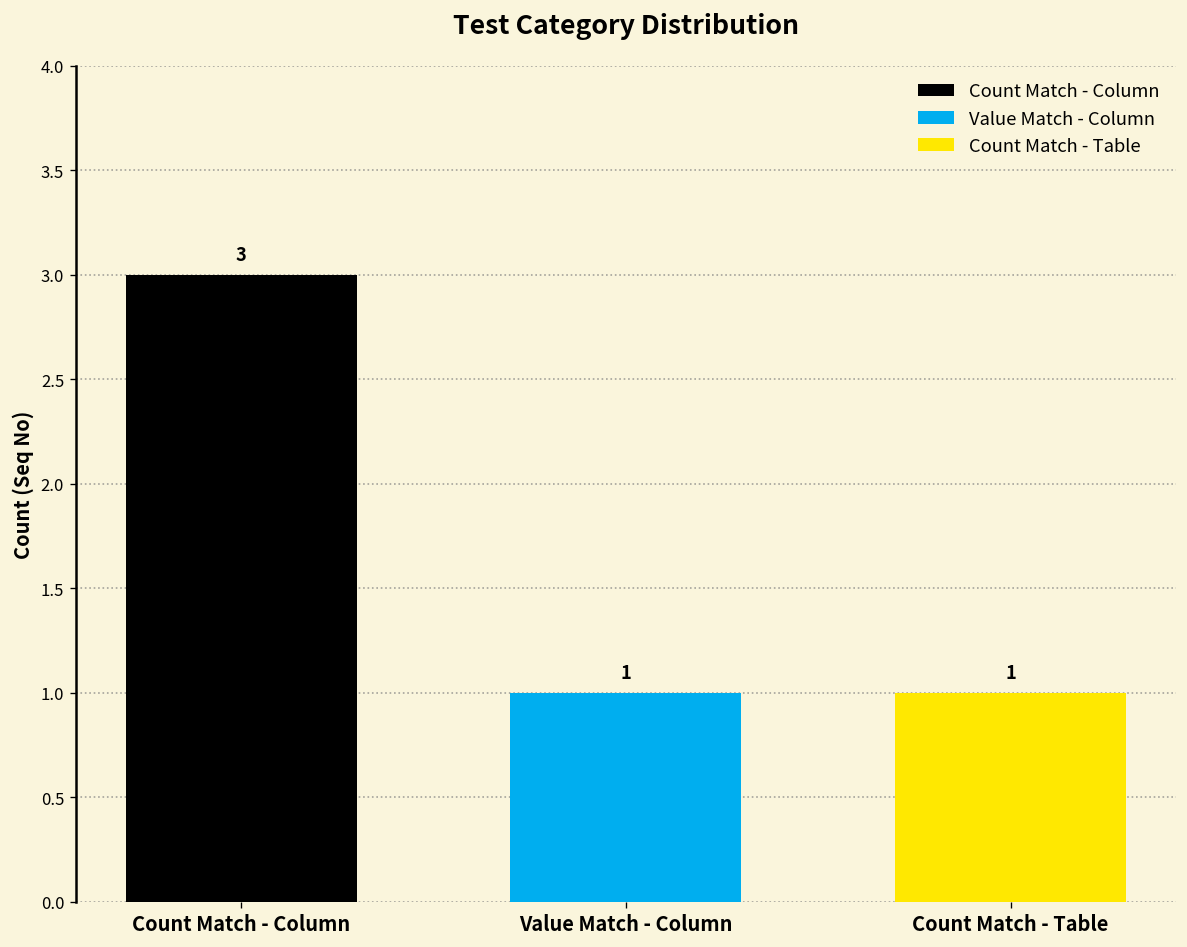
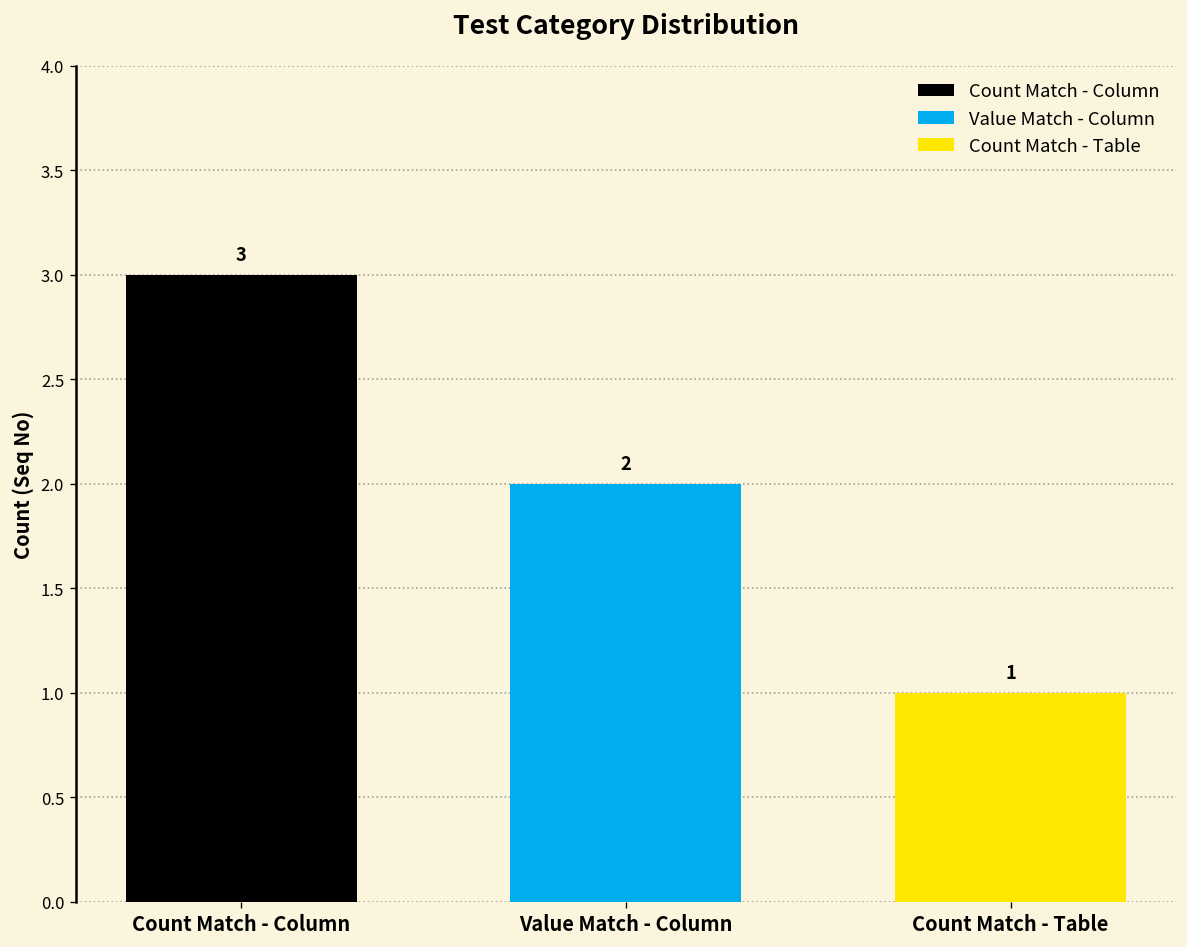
  {
    "Value Match - Column": {
-     "Value Match - Column": 1
+     "Value Match - Column": 2
    },
    "Count Match - Table": {
      "Count Match - Table": 1
    }
  }
